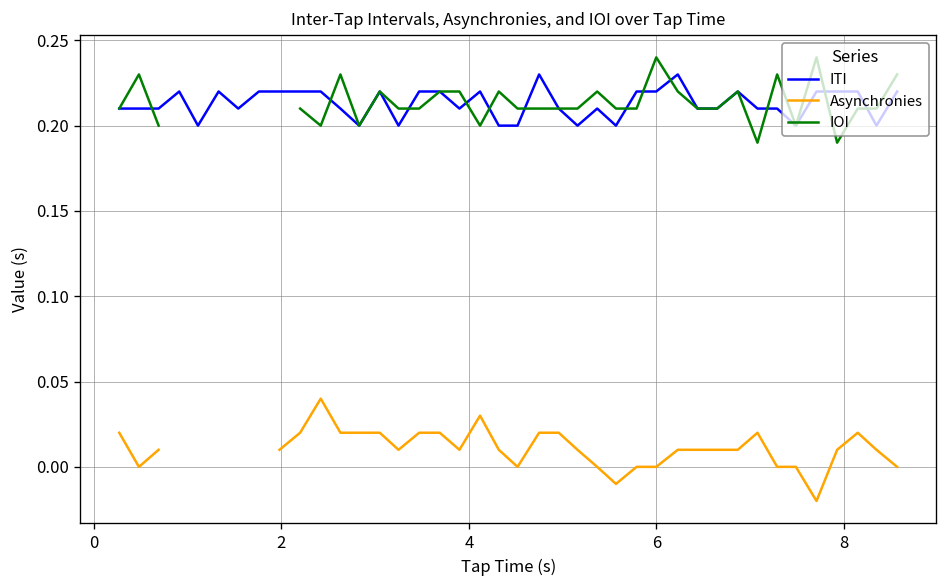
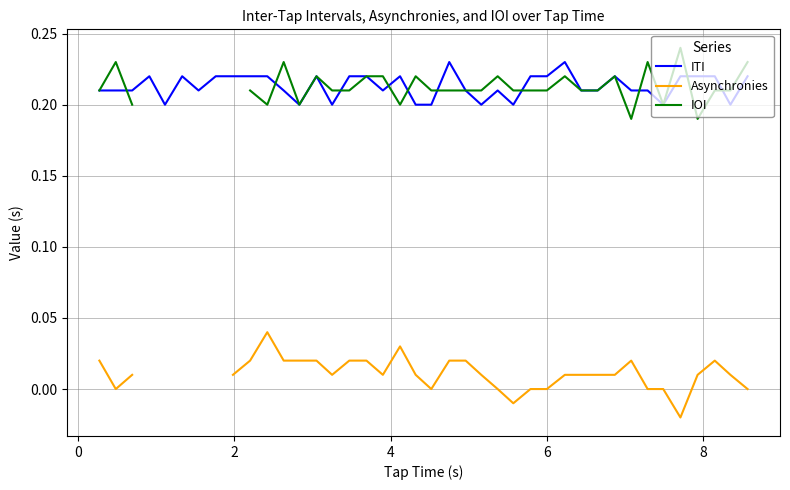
  {
    "ITI": {
      "6": 0.22
    },
    "Asynchronies": {
      "6": 0.00
    },
    "IOI": {
-     "6": 0.24
+     "6": 0.21
    }
  }
